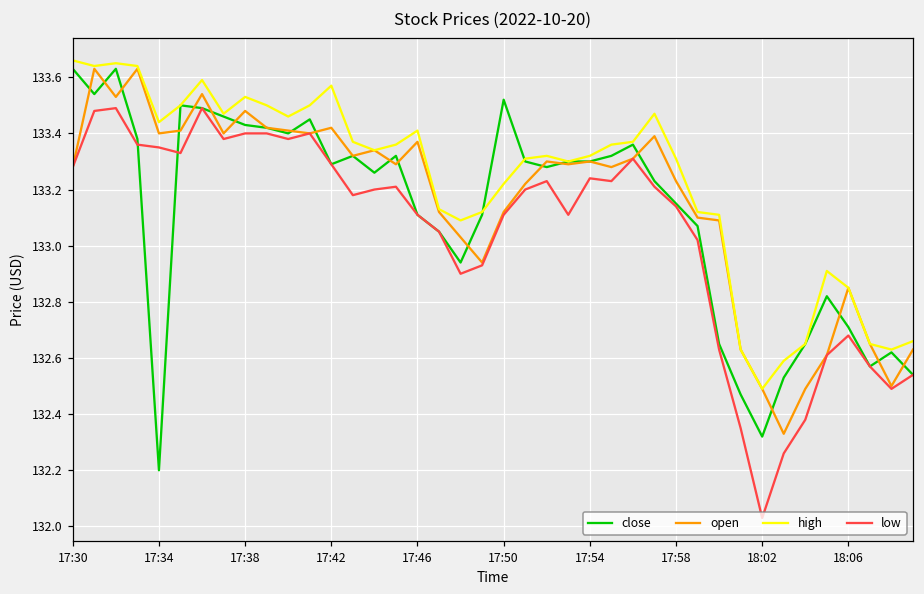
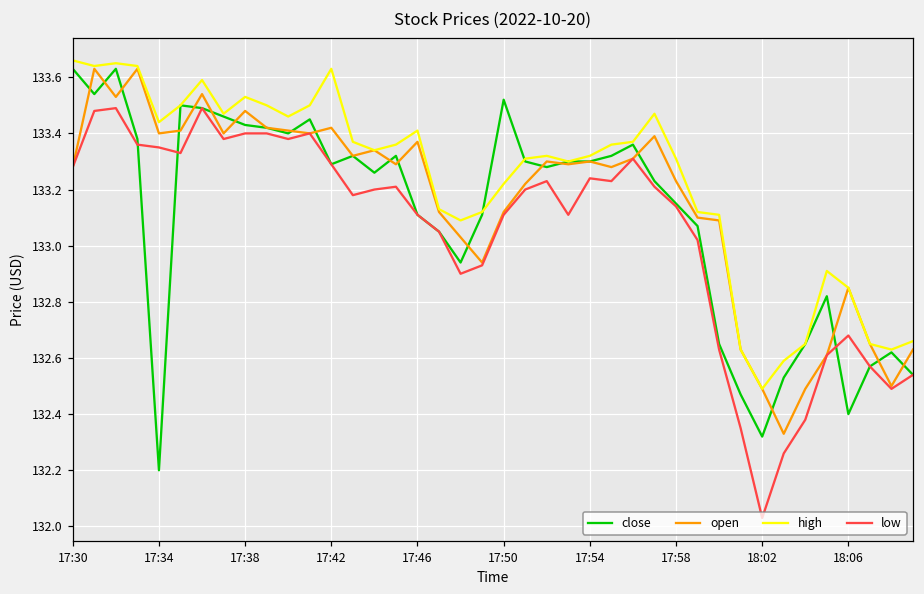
  {
    "close": {
      "17:30": 133.63,
      "17:34": 132.20,
      "17:38": 133.43,
      "17:50": 133.52,
      "18:02": 132.32,
-     "18:06": 132.71
+     "18:06": 132.40
    },
    "open": {
      "17:34": 133.40,
      "17:38": 133.48,
      "17:42": 133.42,
      "17:46": 133.37,
      "17:50": 133.12,
      "17:58": 133.23
    },
    "high": {
      "17:30": 133.66,
      "17:34": 133.44,
      "17:38": 133.53,
-     "17:42": 133.57,
+     "17:42": 133.63,
      "17:46": 133.41,
      "17:50": 133.22,
      "17:54": 133.32,
      "17:58": 133.31
    },
    "low": {
      "17:34": 133.35,
      "17:38": 133.40,
      "17:50": 133.11,
      "17:54": 133.24,
      "18:06": 132.68
    }
  }
